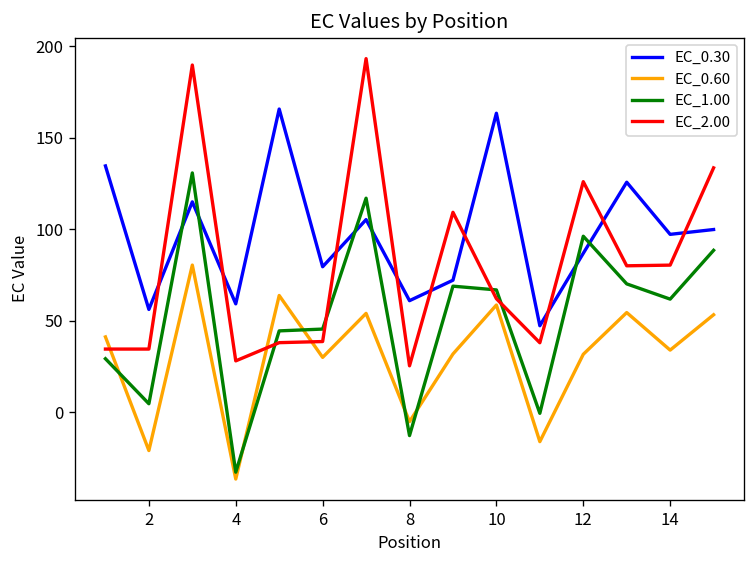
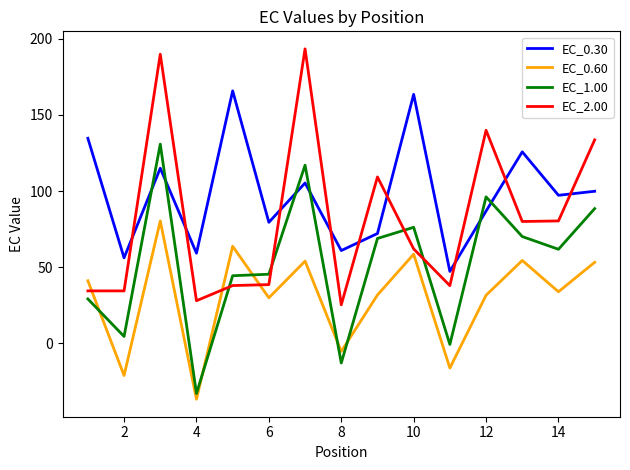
  {
    "EC_0.30": {
      "2": 56,
      "4": 59,
      "6": 79,
      "8": 61,
      "10": 163,
      "12": 87,
      "14": 97
    },
    "EC_0.60": {
      "2": -21,
      "4": -37,
      "6": 30,
      "8": -5,
      "10": 59,
      "12": 32,
      "14": 34
    },
    "EC_1.00": {
      "2": 5,
      "4": -33,
      "6": 45,
      "8": -13,
-     "10": 67,
+     "10": 76,
      "12": 96,
      "14": 62
    },
    "EC_2.00": {
      "2": 34,
      "4": 28,
      "6": 39,
      "8": 25,
      "10": 62,
-     "12": 126,
+     "12": 140,
      "14": 80
    }
  }
